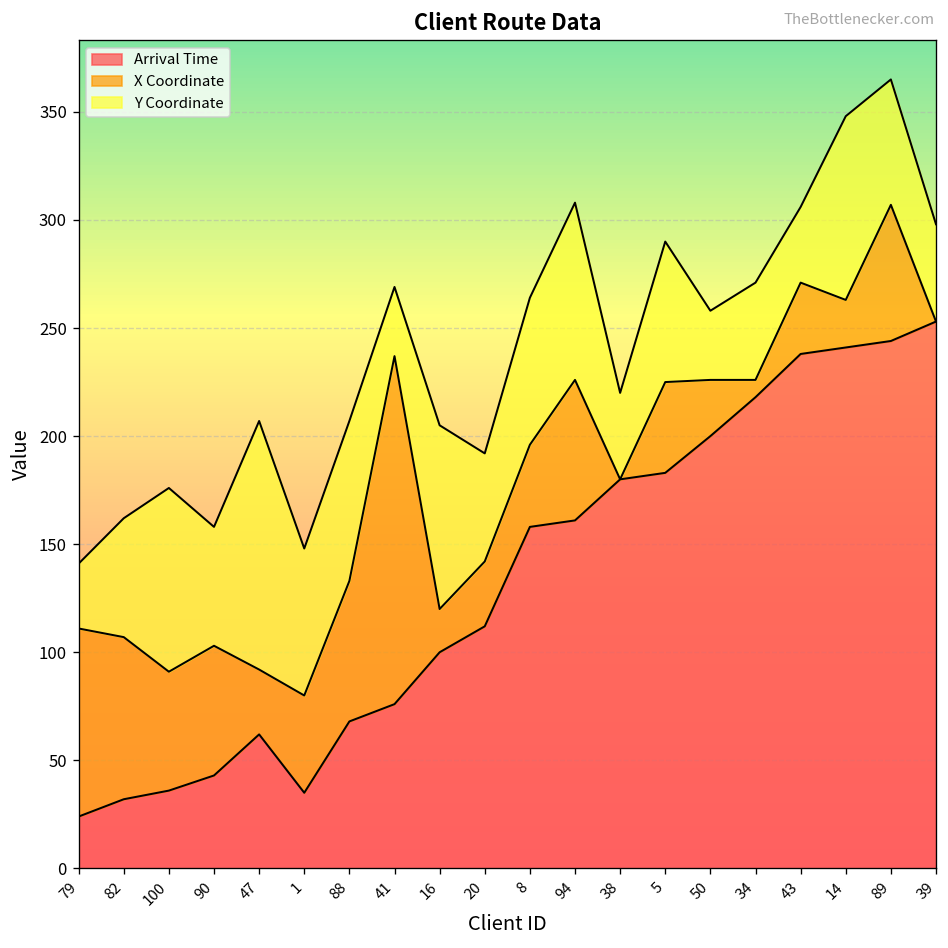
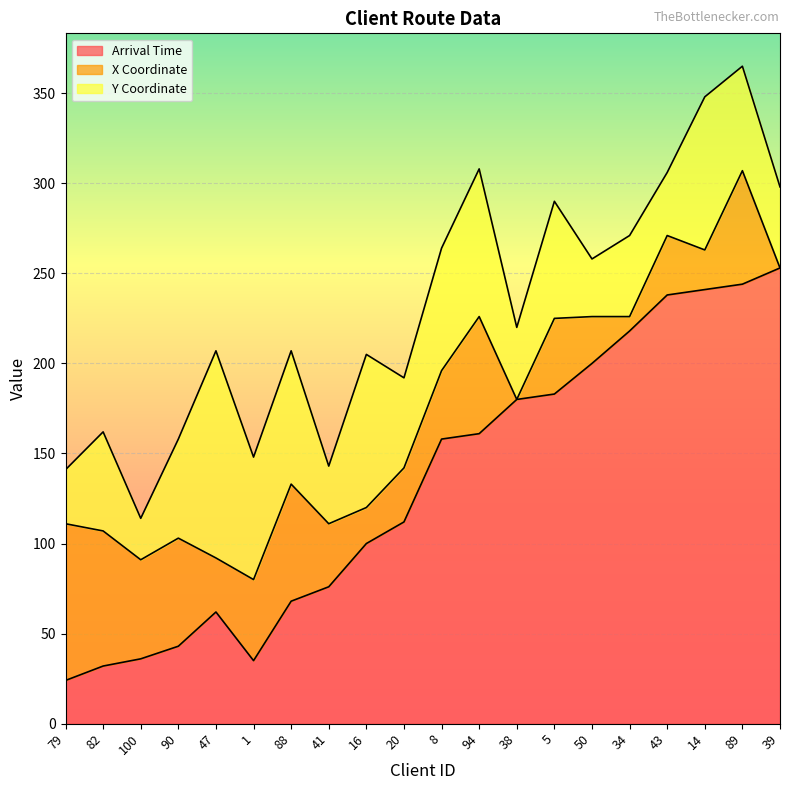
  {
    "Arrival Time": {
      "79": 24,
      "82": 32,
      "100": 36,
      "90": 43,
      "47": 62,
      "1": 35,
      "88": 68,
      "41": 76,
      "16": 100,
      "20": 112,
      "8": 158,
      "94": 161,
      "5": 183,
      "50": 200,
      "34": 218,
      "43": 238,
      "14": 241,
      "89": 244
    },
    "X Coordinate": {
      "79": 87,
      "82": 75,
      "100": 55,
      "90": 60,
      "47": 30,
      "1": 45,
      "88": 65,
-     "41": 161,
+     "41": 35,
      "16": 20,
      "20": 30,
      "8": 38,
      "94": 65,
      "5": 42,
      "50": 26,
      "34": 8,
      "43": 33,
      "14": 22,
      "89": 63
    },
    "Y Coordinate": {
      "79": 30,
      "82": 55,
-     "100": 85,
+     "100": 23,
      "90": 55,
      "47": 115,
      "1": 68,
      "88": 74,
      "41": 32,
      "16": 85,
      "20": 50,
      "8": 68,
      "94": 82,
      "38": 40,
      "5": 65,
      "50": 32,
      "34": 45,
      "43": 35,
      "14": 85,
      "89": 58,
      "39": 45
    }
  }
